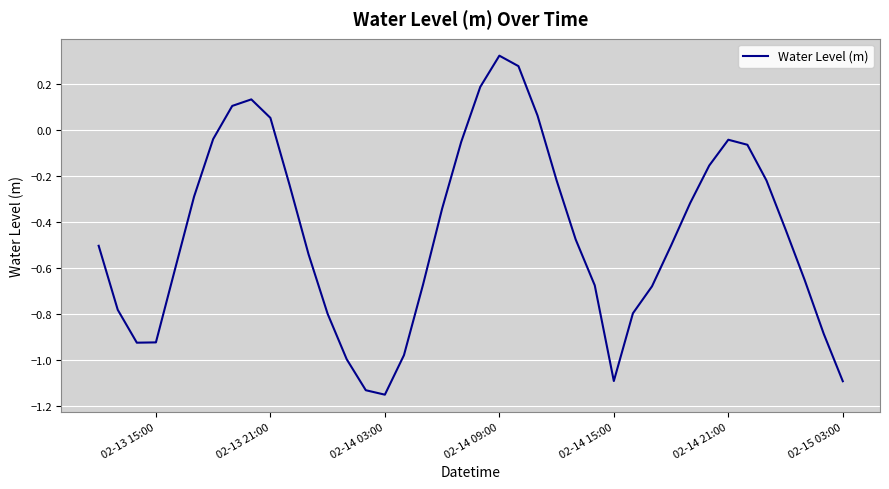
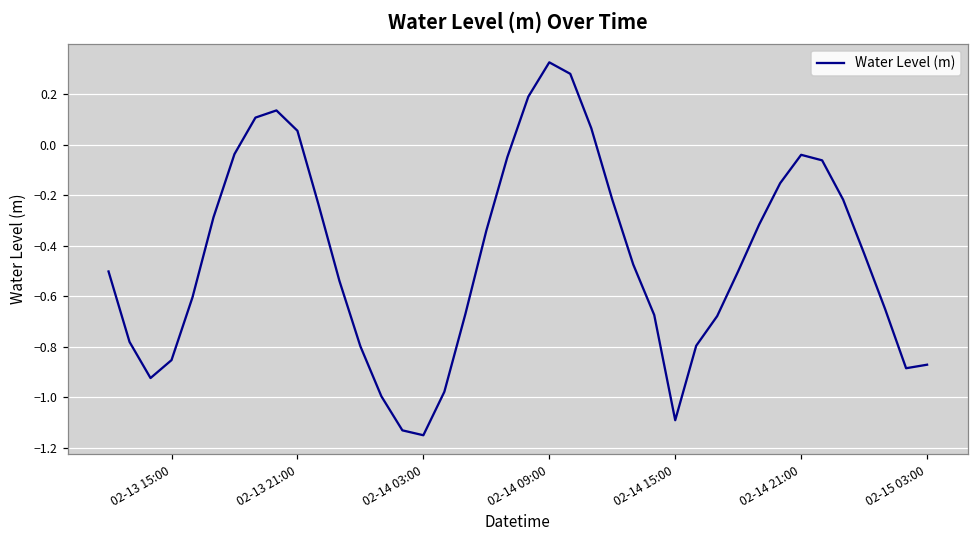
  {
-   "02-13 15:00": -0.92,
+   "02-13 15:00": -0.85,
    "02-13 21:00": 0.05,
    "02-14 03:00": -1.15,
    "02-14 09:00": 0.33,
    "02-14 15:00": -1.09,
    "02-14 21:00": -0.04,
-   "02-15 03:00": -1.09
+   "02-15 03:00": -0.87
  }
